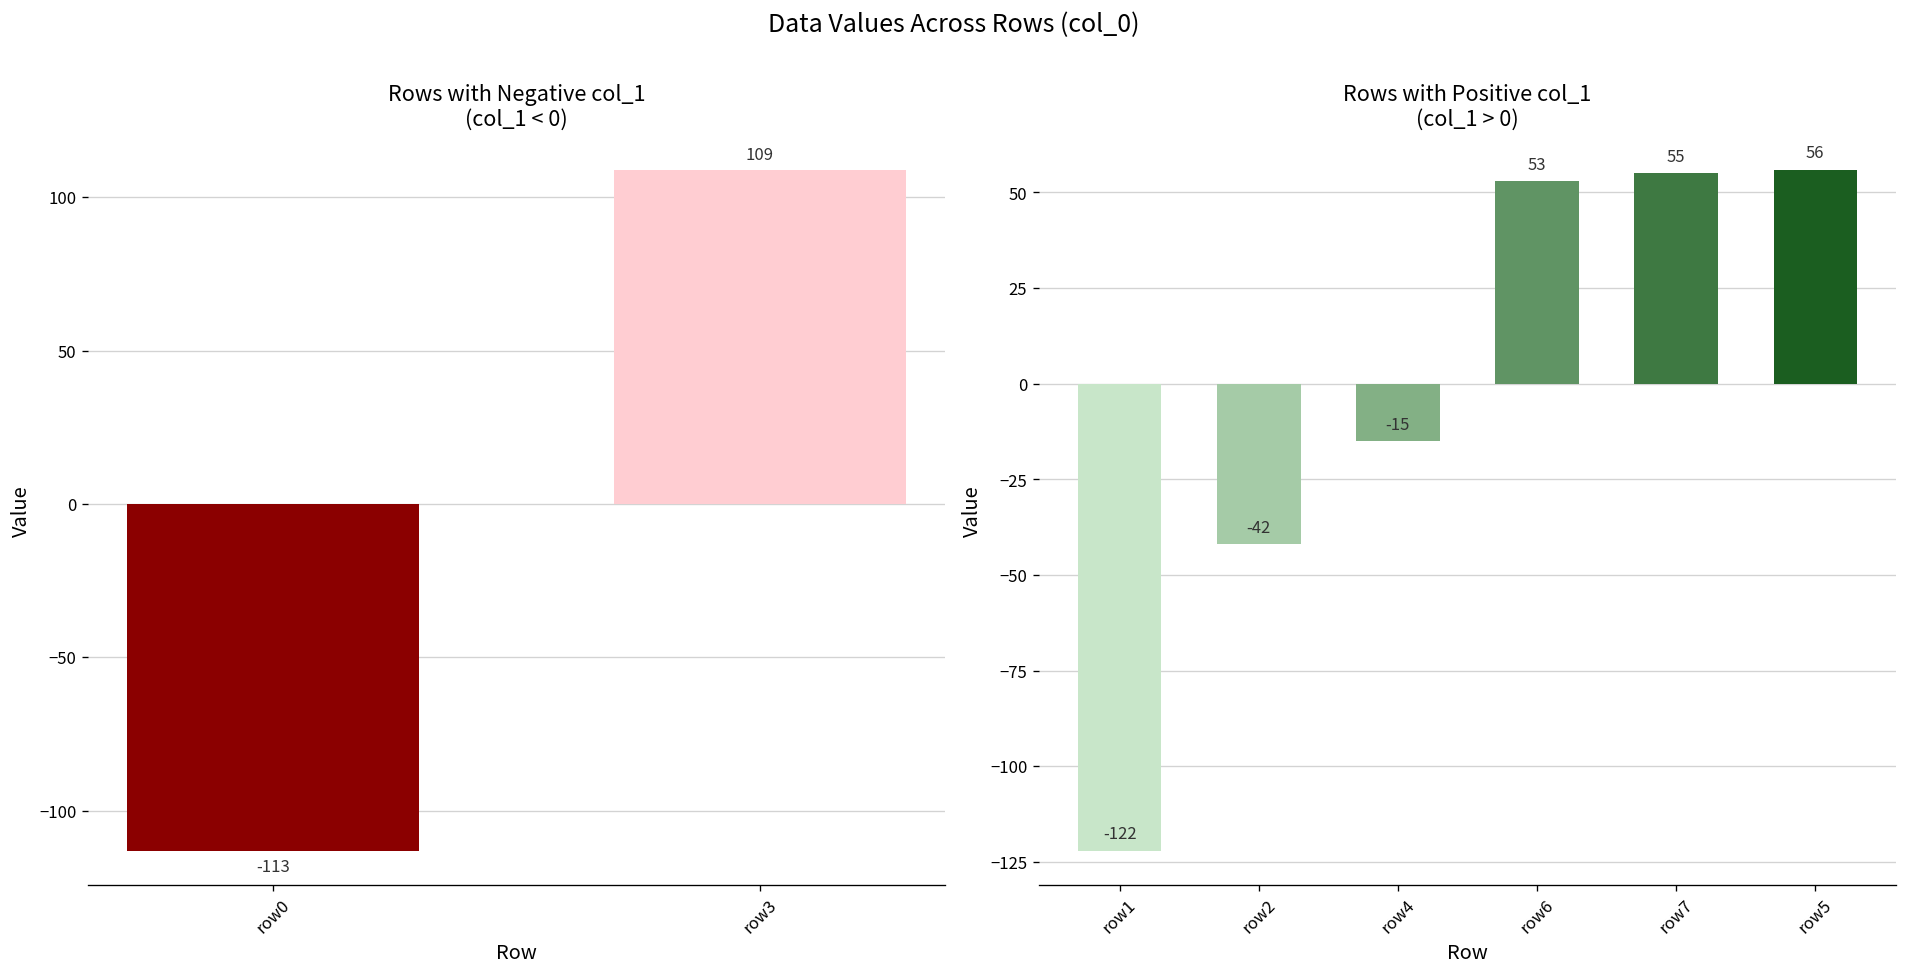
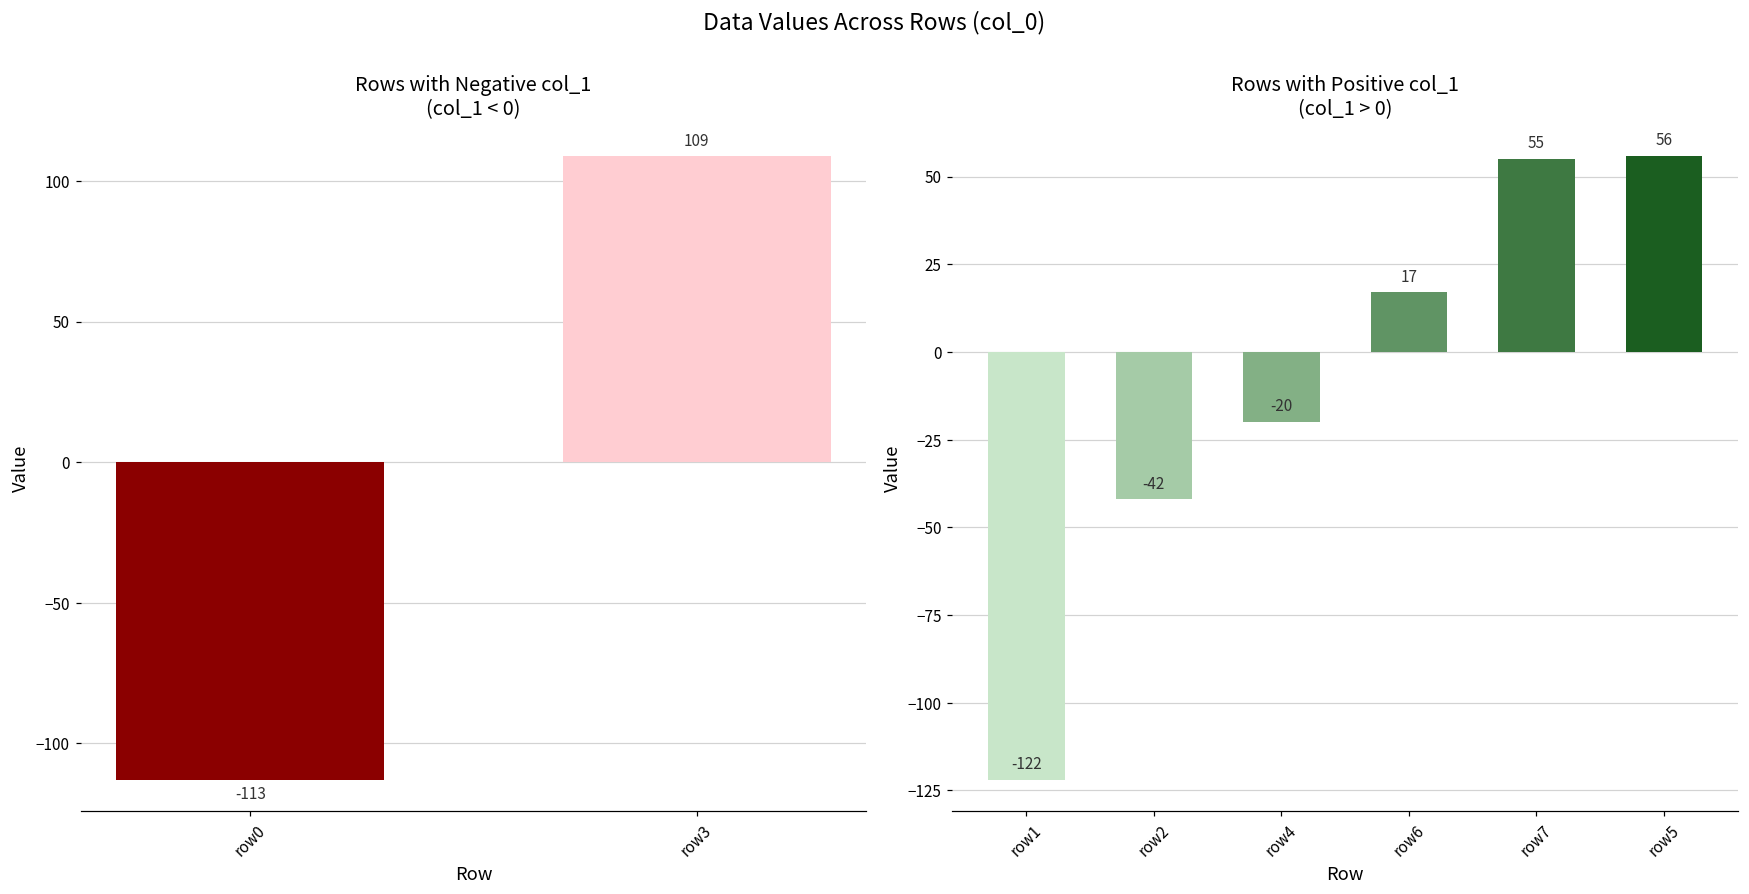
  {
    "Rows with Negative col_1 (col_1 < 0)": {
      "row0": -113,
      "row3": 109
    },
    "Rows with Positive col_1 (col_1 > 0)": {
      "row1": -122,
      "row2": -42,
-     "row4": -15,
-     "row6": 53,
+     "row4": -20,
+     "row6": 17,
      "row7": 55,
      "row5": 56
    }
  }
